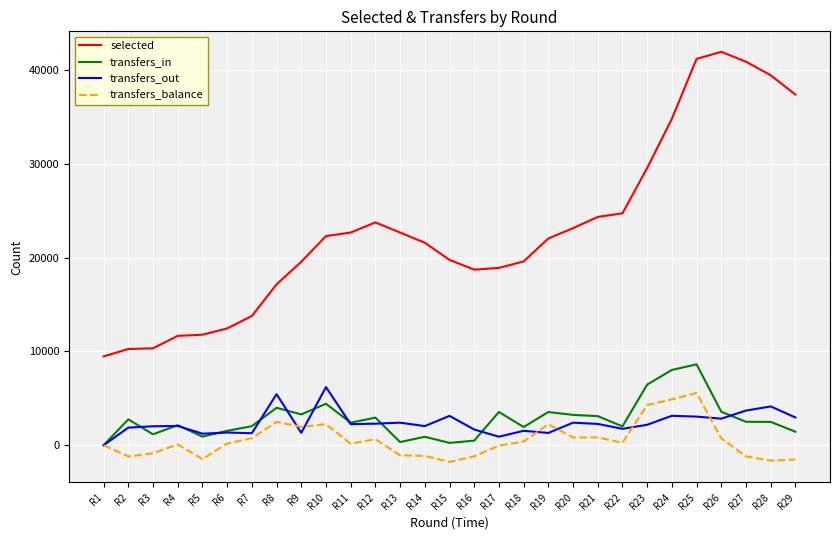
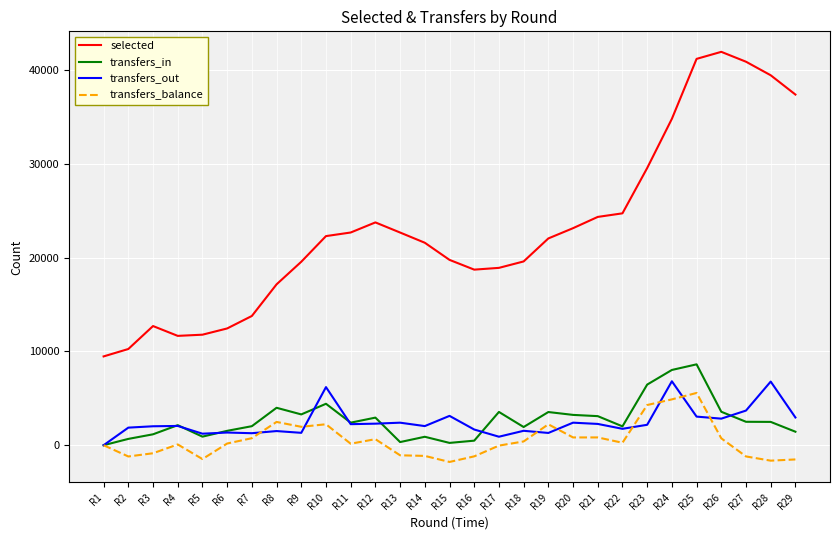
  {
    "selected": {
      "R1": 9000,
      "R2": 10000,
-     "R3": 10000,
+     "R3": 13000,
      "R4": 12000,
      "R5": 12000,
      "R6": 12000,
      "R7": 14000,
      "R8": 17000,
      "R9": 20000,
      "R10": 22000,
      "R11": 23000,
      "R12": 24000,
      "R13": 23000,
      "R14": 22000,
      "R15": 20000,
      "R16": 19000,
      "R17": 19000,
      "R18": 20000,
      "R19": 22000,
      "R20": 23000,
      "R21": 24000,
      "R22": 25000,
      "R23": 30000,
      "R24": 35000,
      "R25": 41000,
      "R26": 42000,
      "R27": 41000,
      "R28": 39000,
      "R29": 37000
    },
    "transfers_in": {
-     "R2": 3000,
+     "R2": 1000,
      "R3": 1000,
      "R5": 1000,
      "R7": 2000,
      "R8": 4000,
      "R9": 3000,
      "R10": 4000,
      "R12": 3000,
      "R13": 0,
      "R14": 1000,
      "R15": 0,
      "R16": 0,
      "R17": 4000,
      "R18": 2000,
      "R19": 4000,
      "R20": 3000,
      "R21": 3000,
      "R23": 6000,
      "R24": 8000,
      "R25": 9000,
      "R26": 4000,
      "R27": 2000,
      "R28": 2000,
      "R29": 1000
    },
    "transfers_out": {
      "R2": 2000,
      "R3": 2000,
      "R5": 1000,
      "R7": 1000,
-     "R8": 5000,
+     "R8": 2000,
      "R9": 1000,
      "R10": 6000,
      "R12": 2000,
      "R13": 2000,
      "R14": 2000,
      "R15": 3000,
      "R16": 2000,
      "R17": 1000,
      "R18": 2000,
      "R19": 1000,
      "R20": 2000,
      "R21": 2000,
      "R23": 2000,
-     "R24": 3000,
+     "R24": 7000,
      "R25": 3000,
      "R26": 3000,
      "R27": 4000,
-     "R28": 4000,
+     "R28": 7000,
      "R29": 3000
    },
    "transfers_balance": {
      "R2": -1000,
      "R3": -1000,
      "R4": 0,
      "R5": -1000,
      "R6": 0,
      "R7": 1000,
      "R8": 2000,
      "R9": 2000,
      "R10": 2000,
      "R11": 0,
      "R12": 1000,
      "R13": -1000,
      "R14": -1000,
      "R15": -2000,
      "R16": -1000,
      "R17": 0,
      "R18": 0,
      "R19": 2000,
      "R20": 1000,
      "R21": 1000,
      "R22": 0,
      "R23": 4000,
      "R24": 5000,
      "R25": 6000,
      "R26": 1000,
      "R27": -1000,
      "R28": -2000,
      "R29": -2000
    }
  }
